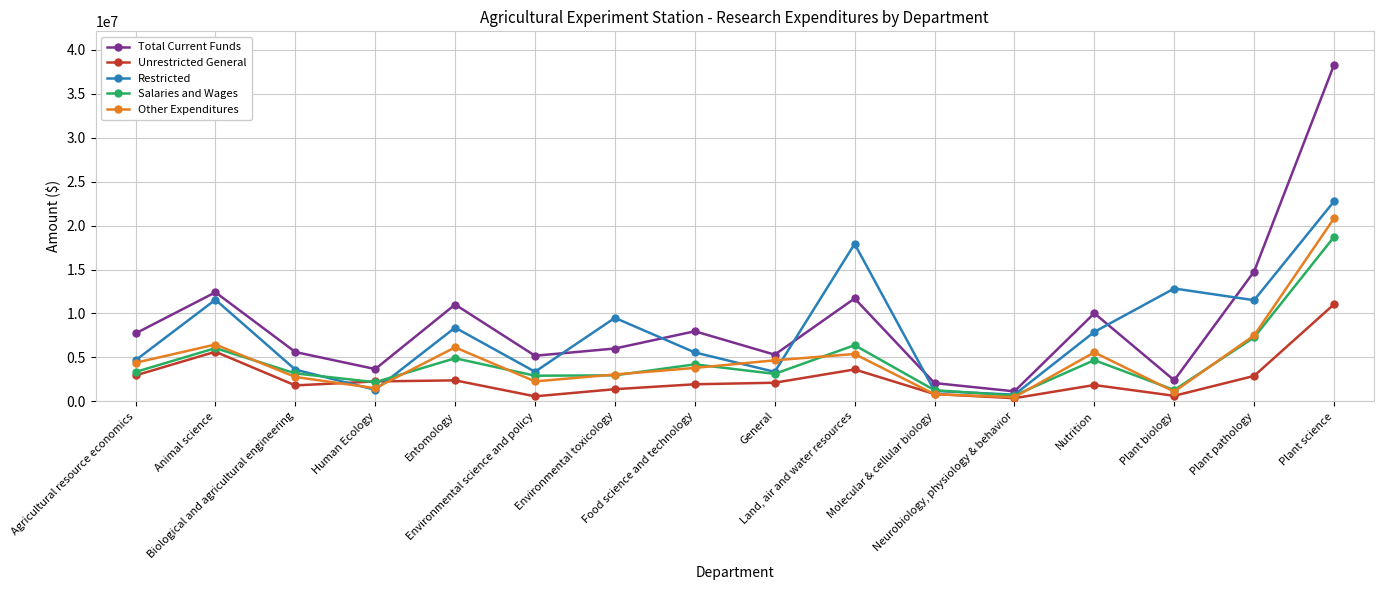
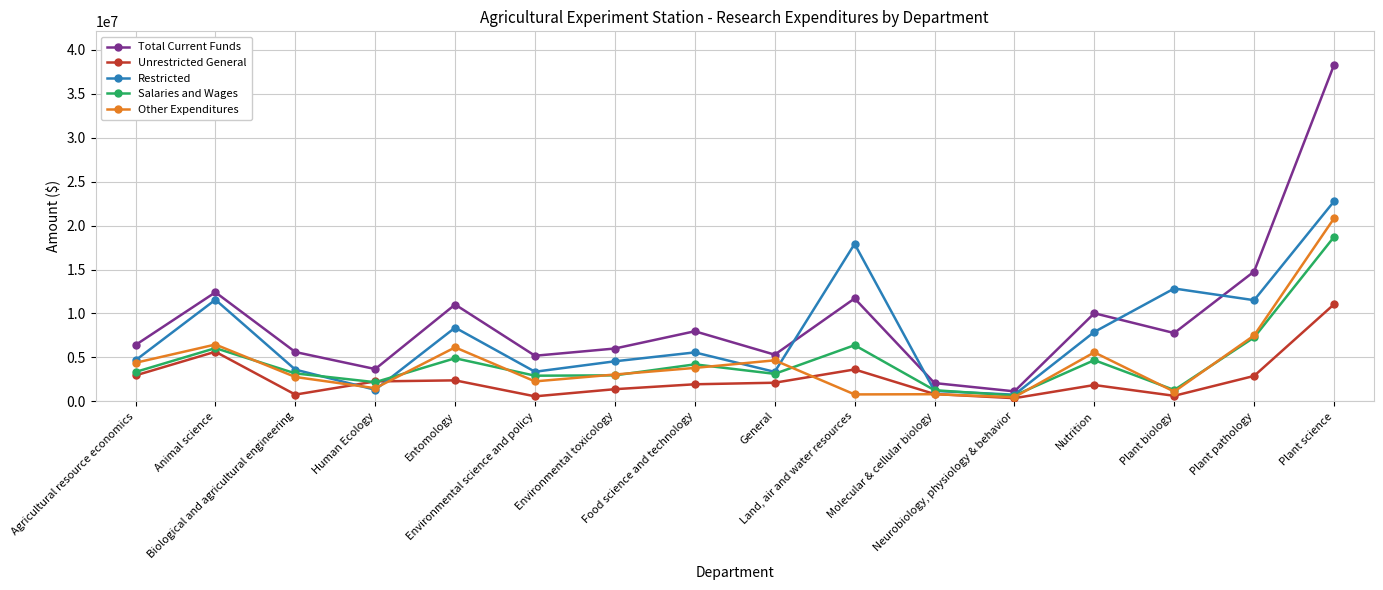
  {
    "Total Current Funds": {
-     "Agricultural resource economics": 8000000,
+     "Agricultural resource economics": 6000000,
      "Animal science": 12000000,
      "Biological and agricultural engineering": 6000000,
      "Human Ecology": 4000000,
      "Entomology": 11000000,
      "Environmental science and policy": 5000000,
      "Environmental toxicology": 6000000,
      "Food science and technology": 8000000,
      "General": 5000000,
      "Land, air and water resources": 12000000,
      "Molecular & cellular biology": 2000000,
      "Neurobiology, physiology & behavior": 1000000,
      "Nutrition": 10000000,
-     "Plant biology": 2000000,
+     "Plant biology": 8000000,
      "Plant pathology": 15000000,
      "Plant science": 38000000
    },
    "Unrestricted General": {
      "Agricultural resource economics": 3000000,
      "Animal science": 6000000,
-     "Biological and agricultural engineering": 2000000,
+     "Biological and agricultural engineering": 1000000,
      "Entomology": 2000000,
      "Environmental science and policy": 1000000,
      "Environmental toxicology": 1000000,
      "Food science and technology": 2000000,
      "General": 2000000,
      "Land, air and water resources": 4000000,
      "Nutrition": 2000000,
      "Plant biology": 1000000,
      "Plant pathology": 3000000,
      "Plant science": 11000000
    },
    "Restricted": {
      "Animal science": 12000000,
      "Biological and agricultural engineering": 4000000,
      "Entomology": 8000000,
      "Environmental science and policy": 3000000,
-     "Environmental toxicology": 10000000,
+     "Environmental toxicology": 5000000,
      "Food science and technology": 6000000,
      "Land, air and water resources": 18000000,
      "Nutrition": 8000000,
      "Plant biology": 13000000,
      "Plant pathology": 12000000,
      "Plant science": 23000000
    },
    "Salaries and Wages": {
      "Agricultural resource economics": 3000000,
      "Animal science": 6000000,
      "Biological and agricultural engineering": 3000000,
      "Entomology": 5000000,
      "Environmental science and policy": 3000000,
      "Food science and technology": 4000000,
      "Land, air and water resources": 6000000,
      "Nutrition": 5000000,
      "Plant science": 19000000
    },
    "Other Expenditures": {
      "Animal science": 6000000,
      "Biological and agricultural engineering": 3000000,
      "Entomology": 6000000,
      "Environmental science and policy": 2000000,
      "Food science and technology": 4000000,
      "General": 5000000,
-     "Land, air and water resources": 5000000,
+     "Land, air and water resources": 1000000,
      "Nutrition": 6000000,
      "Plant science": 21000000
    }
  }
